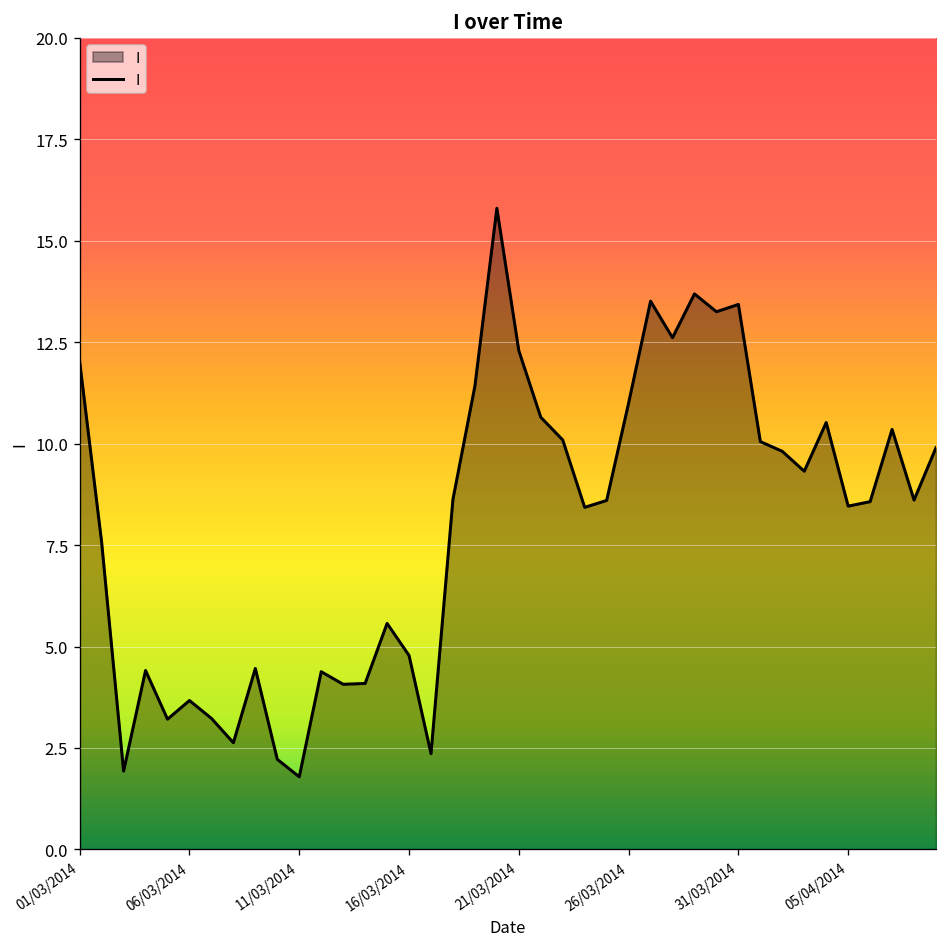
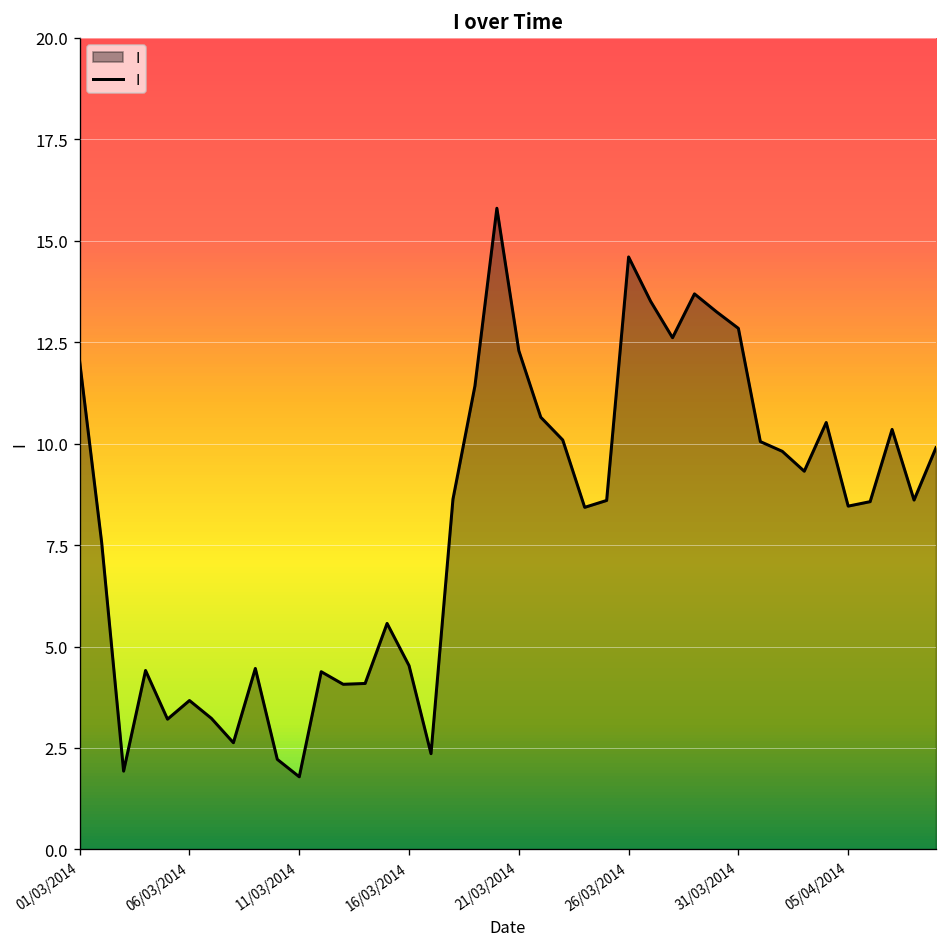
  {
    "01/03/2014": 12.0,
    "06/03/2014": 3.7,
    "11/03/2014": 1.8,
-   "16/03/2014": 4.8,
+   "16/03/2014": 4.5,
    "21/03/2014": 12.3,
-   "26/03/2014": 11.0,
-   "31/03/2014": 13.4,
+   "26/03/2014": 14.6,
+   "31/03/2014": 12.8,
    "05/04/2014": 8.5
  }
